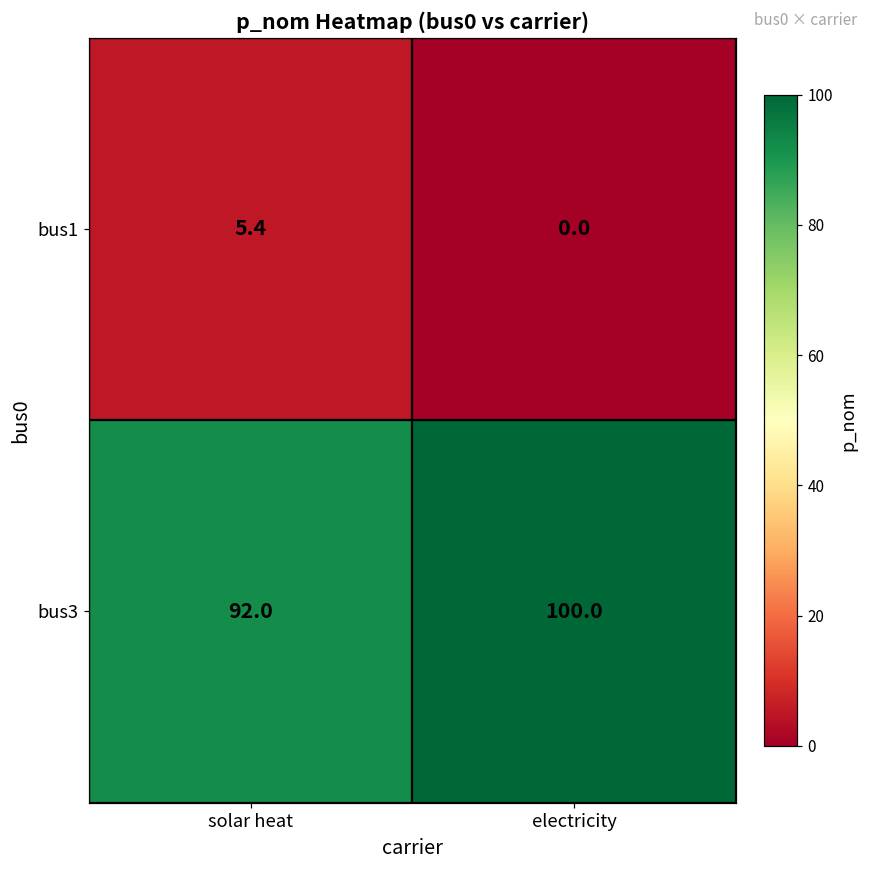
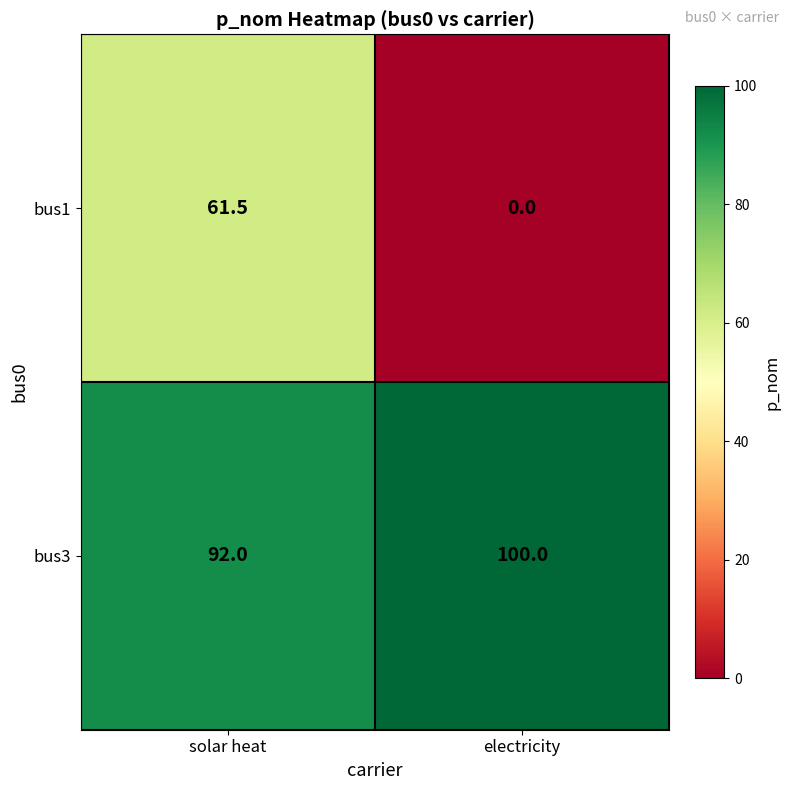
  {
    "bus1": {
-     "solar heat": 5.4,
+     "solar heat": 61.5,
      "electricity": 0.0
    },
    "bus3": {
      "solar heat": 92.0,
      "electricity": 100.0
    }
  }
